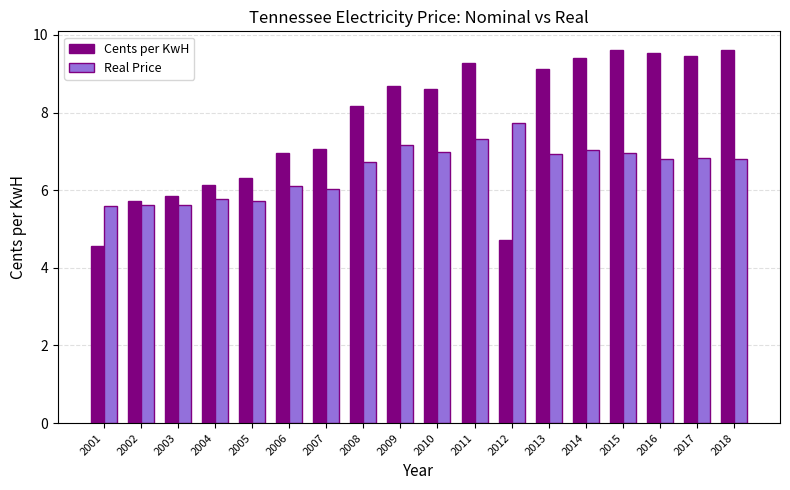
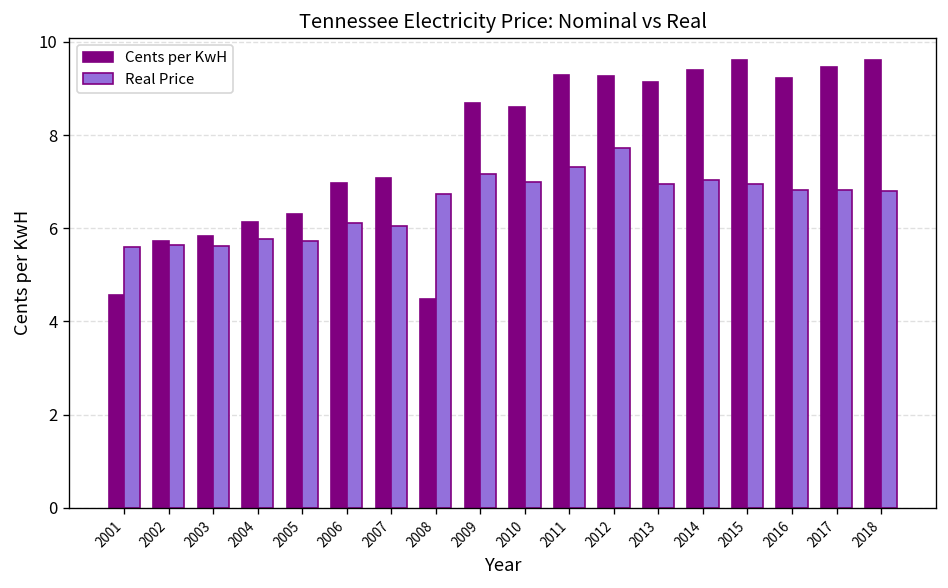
  {
    "Cents per KwH": {
      "2001": 4.6,
      "2002": 5.7,
      "2003": 5.8,
      "2004": 6.1,
      "2005": 6.3,
      "2006": 7.0,
      "2007": 7.1,
-     "2008": 8.2,
+     "2008": 4.5,
      "2009": 8.7,
      "2010": 8.6,
      "2011": 9.3,
-     "2012": 4.7,
+     "2012": 9.3,
      "2013": 9.1,
      "2014": 9.4,
      "2015": 9.6,
-     "2016": 9.5,
+     "2016": 9.2,
      "2017": 9.5,
      "2018": 9.6
    },
    "Real Price": {
      "2001": 5.6,
      "2002": 5.6,
      "2003": 5.6,
      "2004": 5.8,
      "2005": 5.7,
      "2006": 6.1,
      "2007": 6.0,
      "2008": 6.7,
      "2009": 7.2,
      "2010": 7.0,
      "2011": 7.3,
      "2012": 7.7,
      "2013": 6.9,
      "2014": 7.0,
      "2015": 7.0,
      "2016": 6.8,
      "2017": 6.8,
      "2018": 6.8
    }
  }
